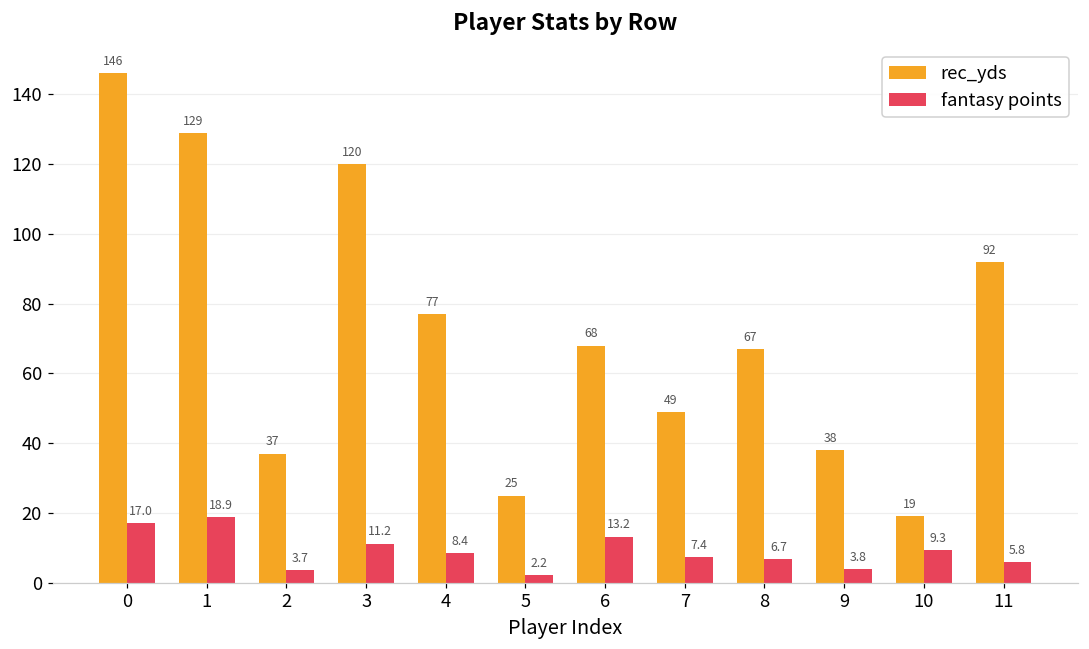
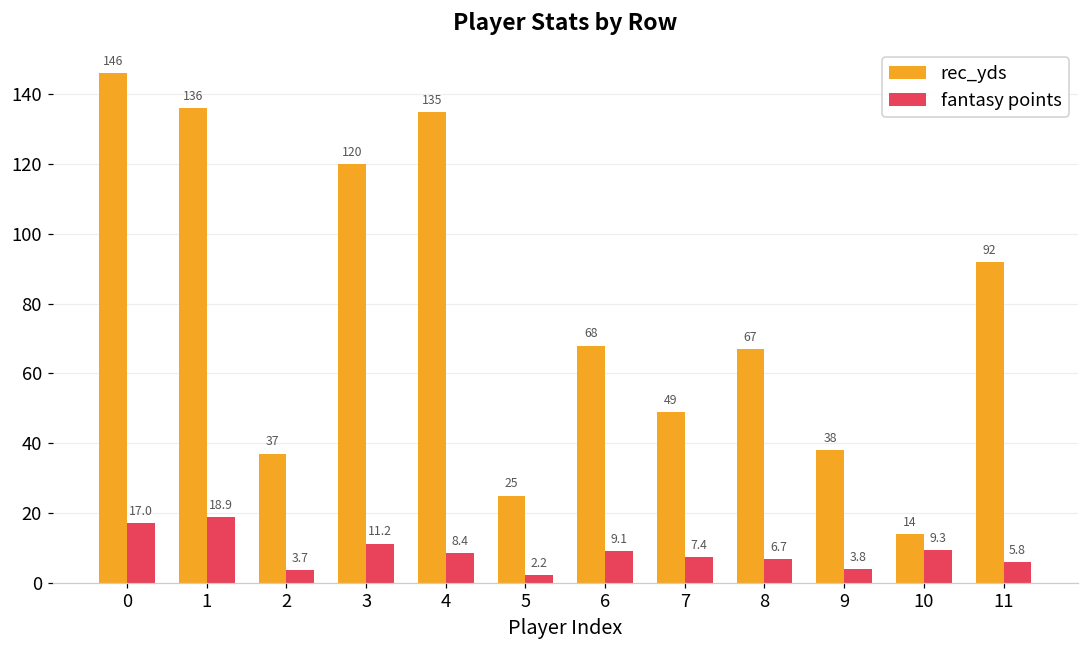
  {
    "rec_yds": {
      "0": 146,
-     "1": 129,
+     "1": 136,
      "2": 37,
      "3": 120,
-     "4": 77,
+     "4": 135,
      "5": 25,
      "6": 68,
      "7": 49,
      "8": 67,
      "9": 38,
-     "10": 19,
+     "10": 14,
      "11": 92
    },
    "fantasy points": {
      "0": 17.0,
      "1": 18.9,
      "2": 3.7,
      "3": 11.2,
      "4": 8.4,
      "5": 2.2,
-     "6": 13.2,
+     "6": 9.1,
      "7": 7.4,
      "8": 6.7,
      "9": 3.8,
      "10": 9.3,
      "11": 5.8
    }
  }
